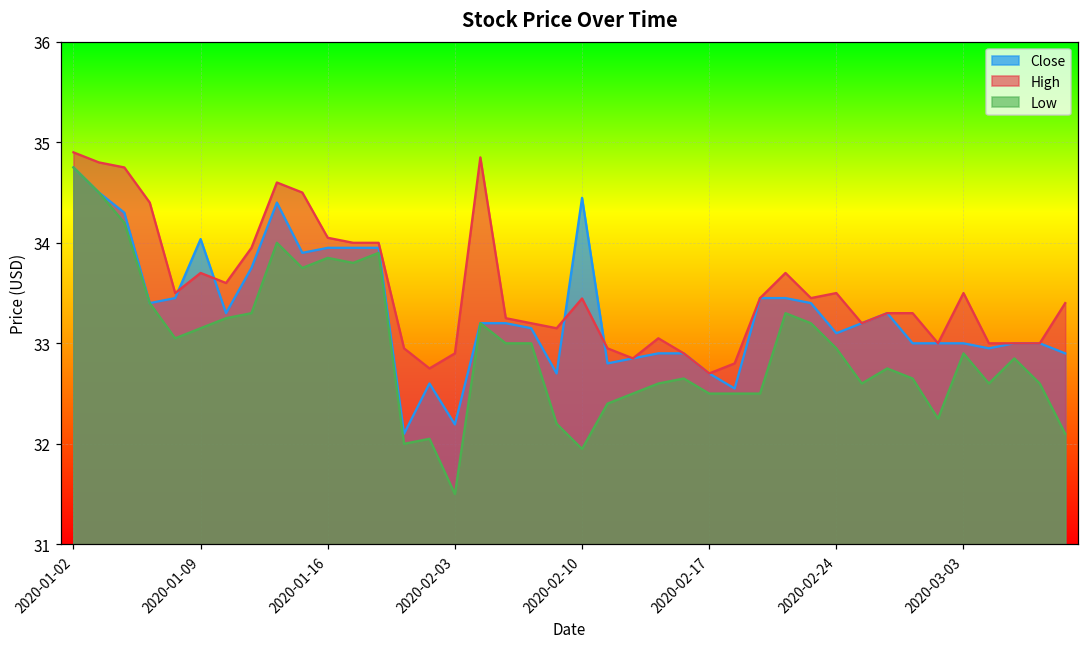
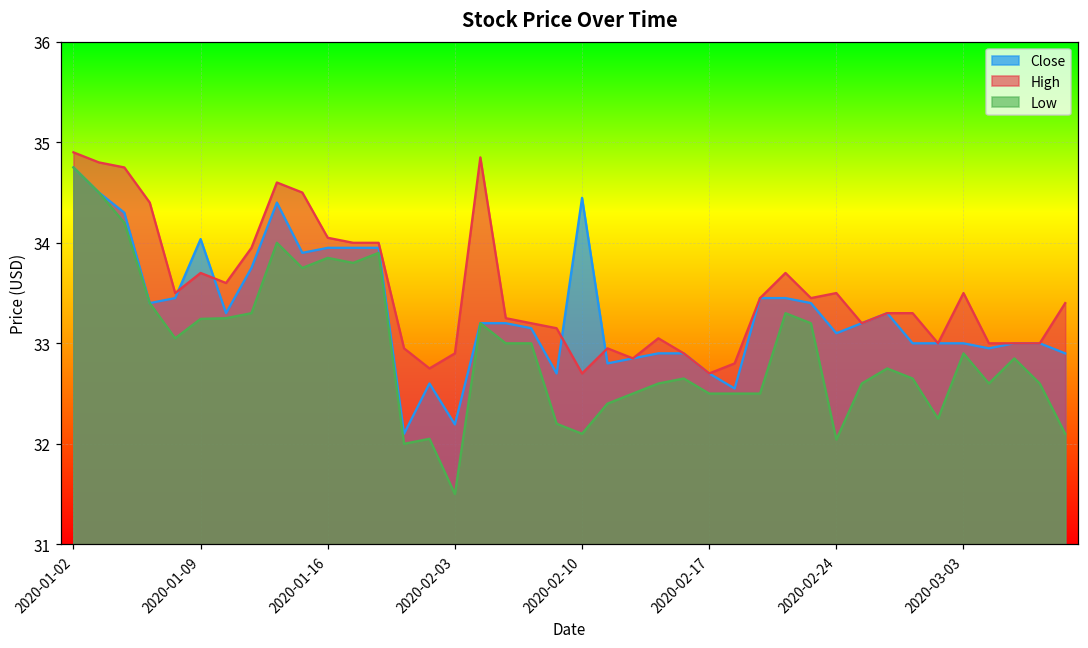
  {
    "Close": {
      "2020-01-09": 34.0,
      "2020-01-16": 34.0,
      "2020-02-03": 32.2,
      "2020-02-10": 34.4,
      "2020-02-24": 33.1,
      "2020-03-03": 33.0
    },
    "High": {
      "2020-01-02": 34.9,
      "2020-01-09": 33.7,
      "2020-01-16": 34.0,
      "2020-02-03": 32.9,
-     "2020-02-10": 33.4,
+     "2020-02-10": 32.7,
      "2020-02-24": 33.5,
      "2020-03-03": 33.5
    },
    "Low": {
-     "2020-01-09": 33.15,
+     "2020-01-09": 33.24,
      "2020-01-16": 33.8,
      "2020-02-03": 31.5,
-     "2020-02-10": 31.9,
+     "2020-02-10": 32.1,
      "2020-02-17": 32.5,
-     "2020-02-24": 33.0,
+     "2020-02-24": 32.0,
      "2020-03-03": 32.9
    }
  }
